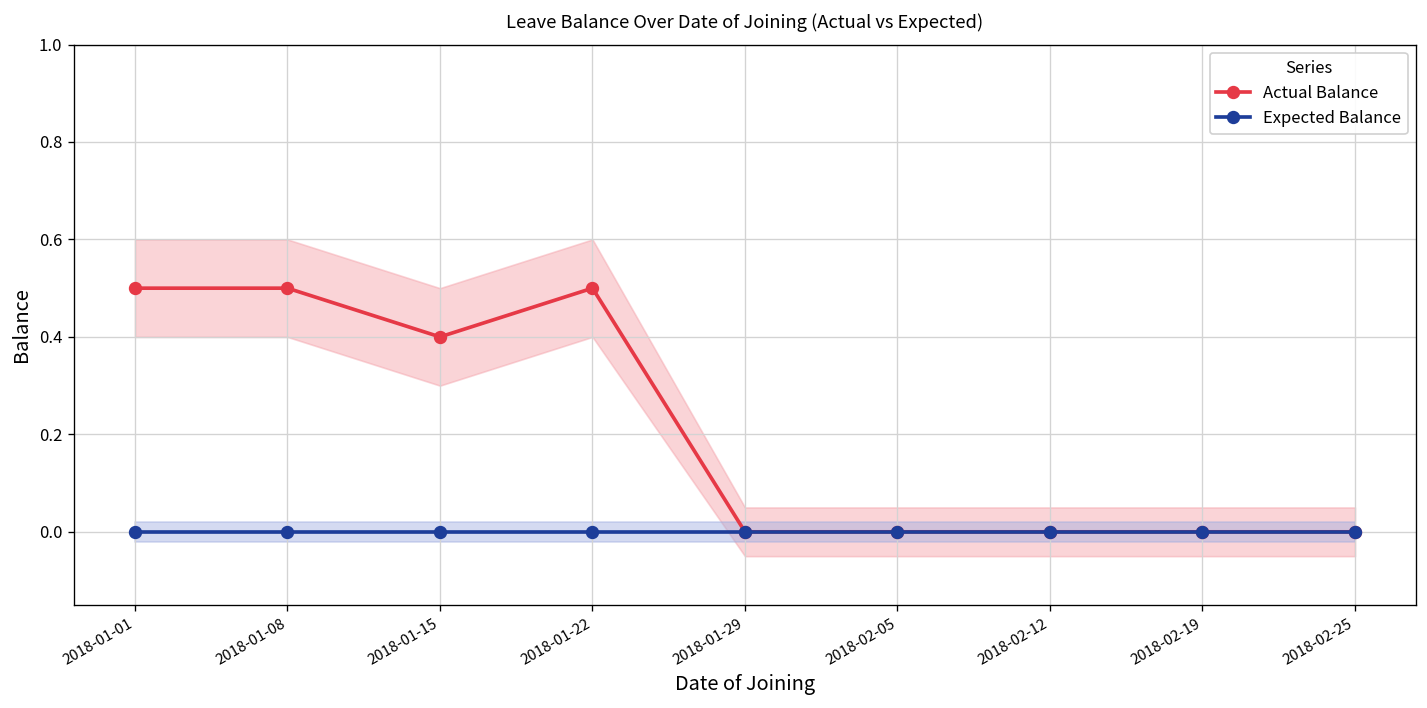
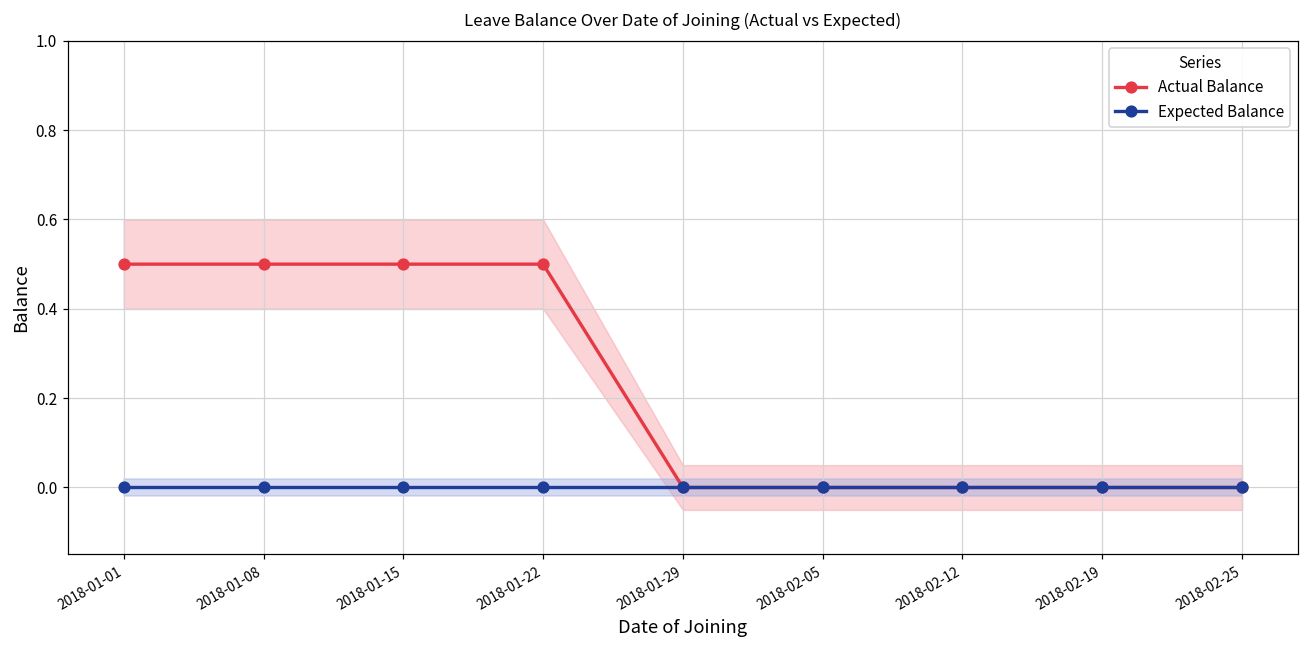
  {
    "Actual Balance": {
      "2018-01-01": 0.5,
      "2018-01-08": 0.5,
-     "2018-01-15": 0.4,
+     "2018-01-15": 0.5,
      "2018-01-22": 0.5
    },
    "Expected Balance": {
      "2018-01-01": 0.0,
      "2018-01-08": 0.0,
      "2018-01-15": 0.0,
      "2018-01-22": 0.0
    }
  }
